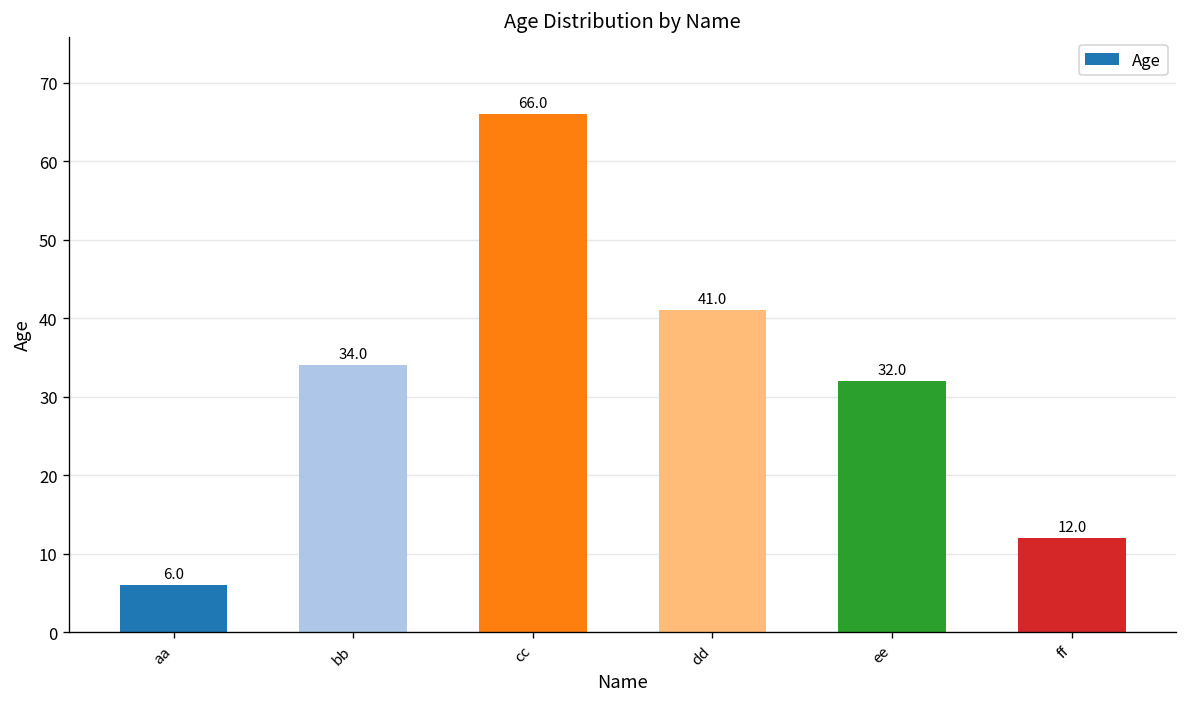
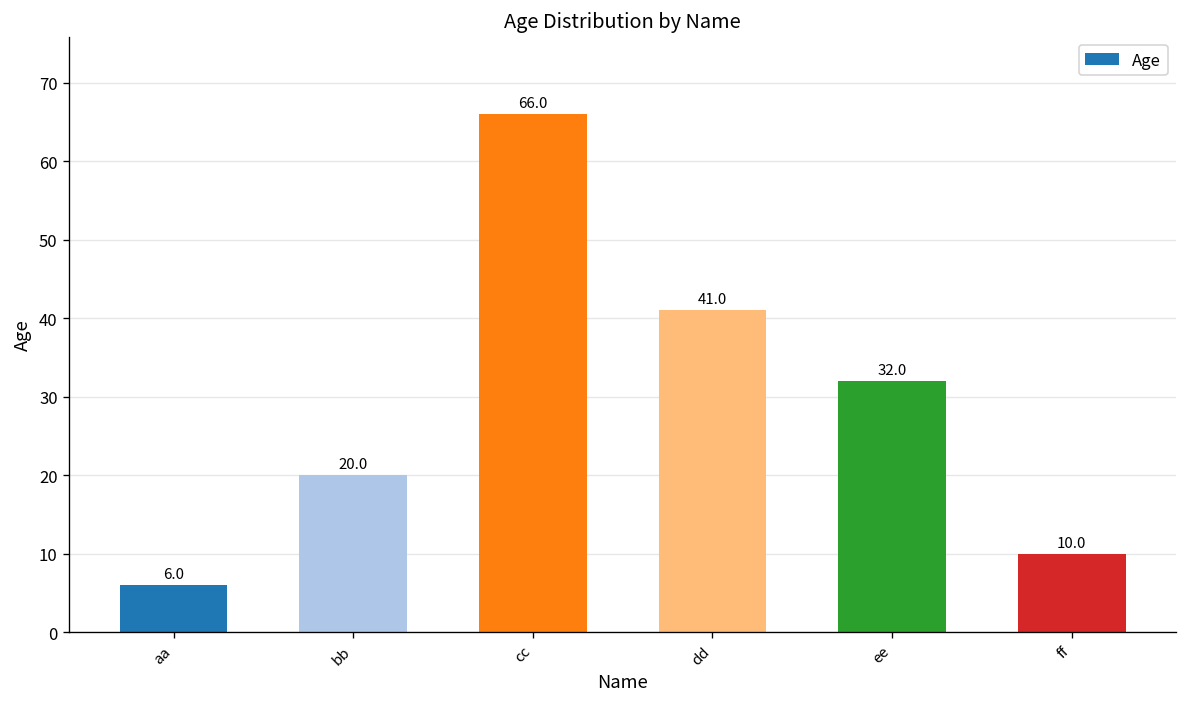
  {
    "aa": 6.0,
-   "bb": 34.0,
+   "bb": 20.0,
    "cc": 66.0,
    "dd": 41.0,
    "ee": 32.0,
-   "ff": 12.0
+   "ff": 10.0
  }
